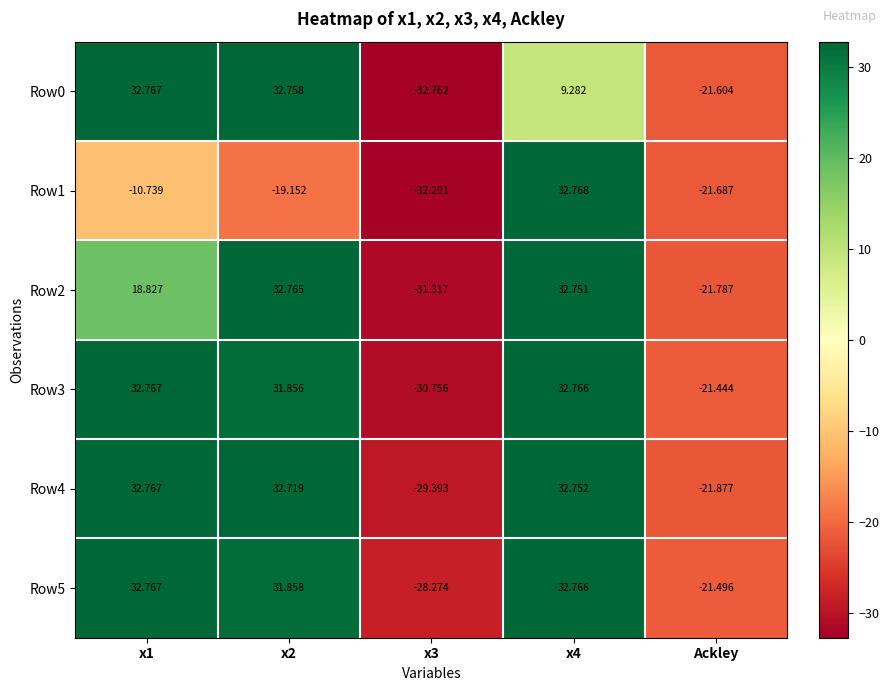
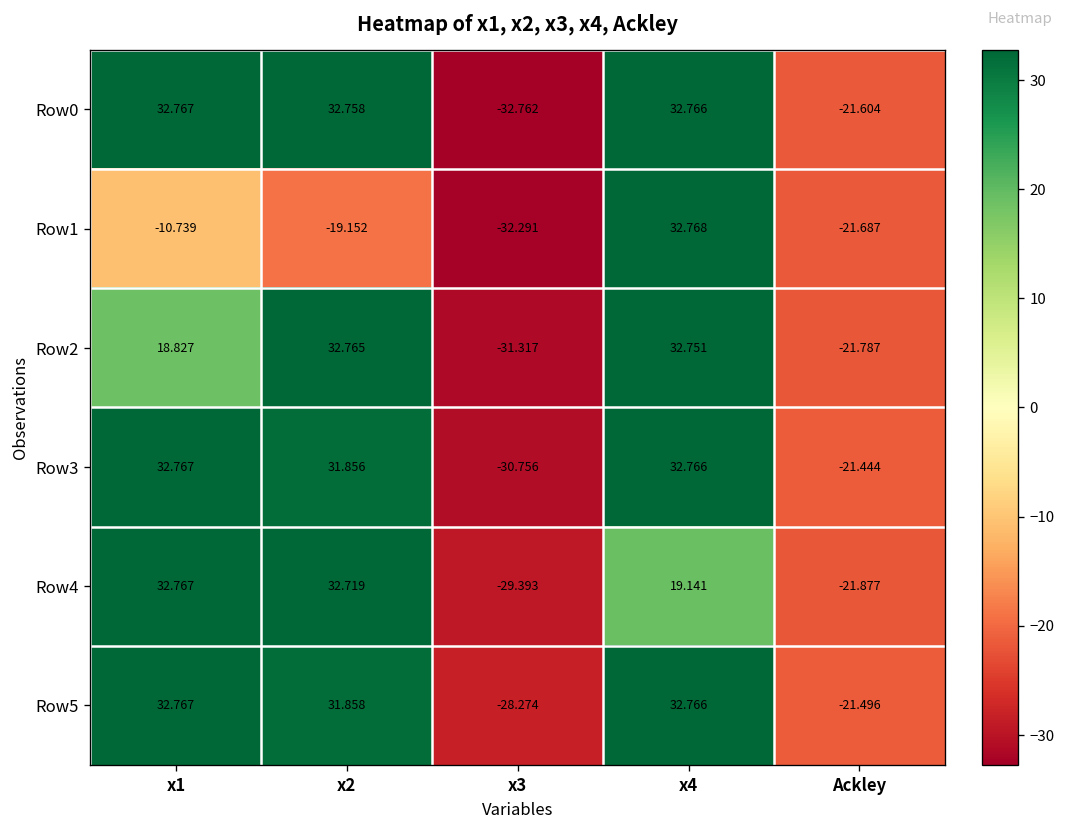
  {
    "Row0": {
      "x1": 32.767,
      "x2": 32.758,
      "x3": -32.762,
-     "x4": 9.282,
+     "x4": 32.766,
      "Ackley": -21.604
    },
    "Row1": {
      "x1": -10.739,
      "x2": -19.152,
      "x3": -32.291,
      "x4": 32.768,
      "Ackley": -21.687
    },
    "Row2": {
      "x1": 18.827,
      "x2": 32.765,
      "x3": -31.317,
      "x4": 32.751,
      "Ackley": -21.787
    },
    "Row3": {
      "x1": 32.767,
      "x2": 31.856,
      "x3": -30.756,
      "x4": 32.766,
      "Ackley": -21.444
    },
    "Row4": {
      "x1": 32.767,
      "x2": 32.719,
      "x3": -29.393,
-     "x4": 32.752,
+     "x4": 19.141,
      "Ackley": -21.877
    },
    "Row5": {
      "x1": 32.767,
      "x2": 31.858,
      "x3": -28.274,
      "x4": 32.766,
      "Ackley": -21.496
    }
  }
